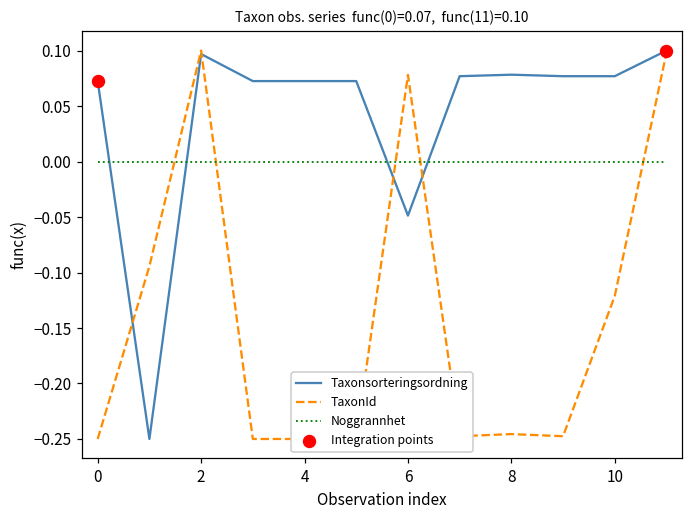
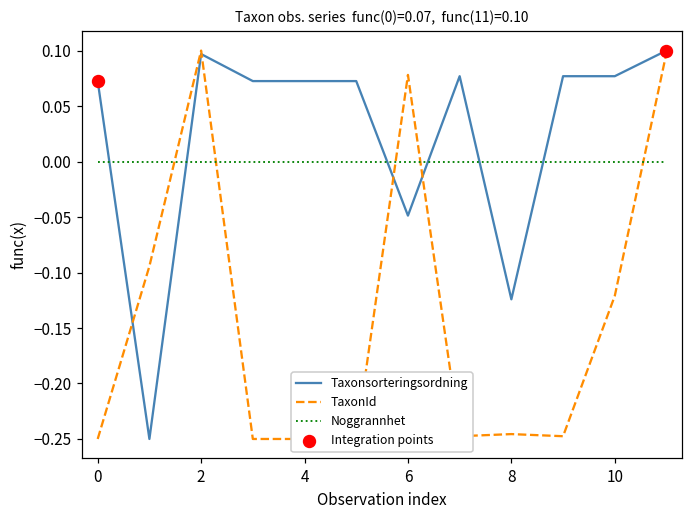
  {
    "Taxonsorteringsordning": {
      "2": 0.097,
      "4": 0.073,
      "6": -0.049,
-     "8": 0.078,
+     "8": -0.124,
      "10": 0.077
    },
    "TaxonId": {
      "0": -0.250,
      "2": 0.100,
      "6": 0.078,
      "8": -0.246,
      "10": -0.121
    },
    "Noggrannhet": {
      "0": 0.000,
      "2": 0.000,
      "4": 0.000,
      "6": 0.000,
      "8": 0.000,
      "10": 0.000
    }
  }
